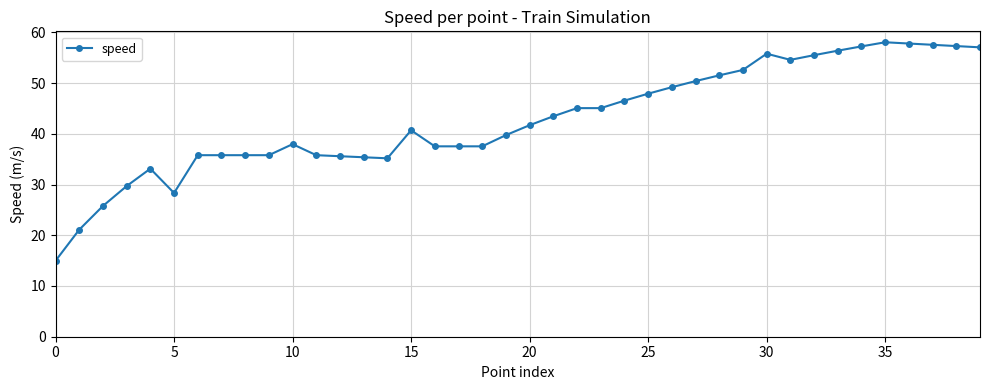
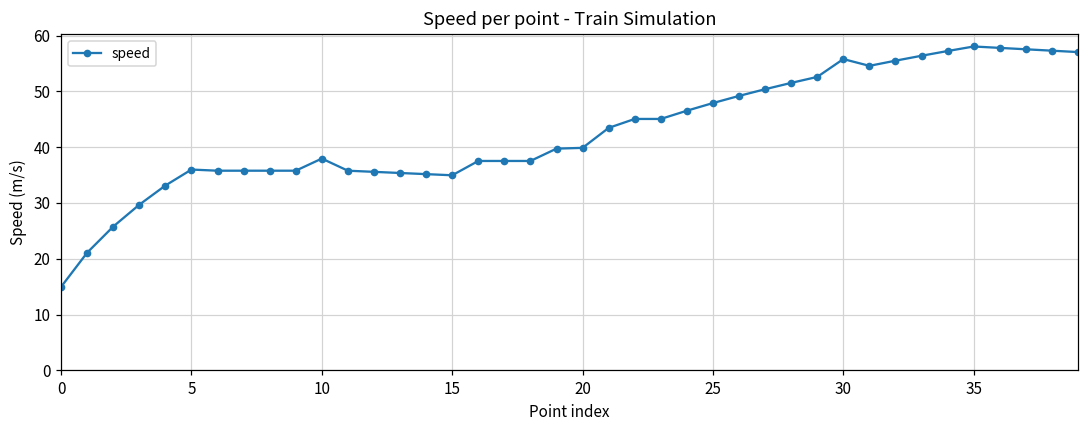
  {
    "0": 15,
-   "5": 28,
+   "5": 36,
    "10": 38,
-   "15": 41,
-   "20": 42,
+   "15": 35,
+   "20": 40,
    "25": 48,
    "30": 56,
    "35": 58
  }
